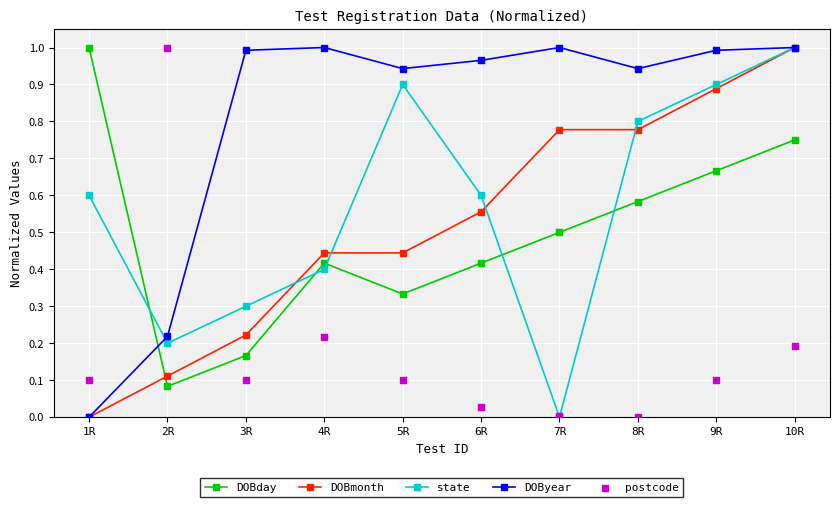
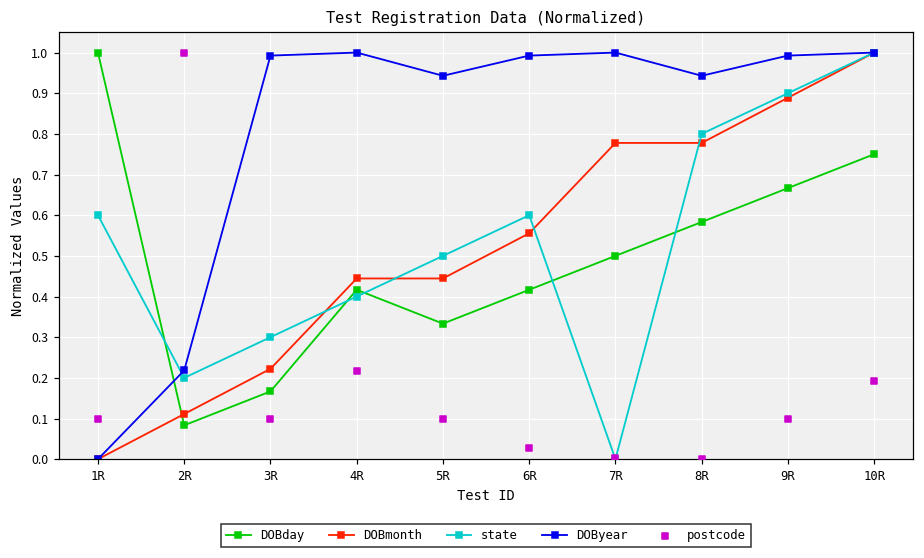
  {
    "DOBday": {
      "1R": 1.00,
      "2R": 0.08,
      "3R": 0.17,
      "4R": 0.42,
      "5R": 0.33,
      "6R": 0.42,
      "7R": 0.50,
      "8R": 0.58,
      "9R": 0.67,
      "10R": 0.75
    },
    "DOBmonth": {
      "2R": 0.11,
      "3R": 0.22,
      "4R": 0.44,
      "5R": 0.44,
      "6R": 0.56,
      "7R": 0.78,
      "8R": 0.78,
      "9R": 0.89
    },
    "state": {
      "1R": 0.60,
      "2R": 0.20,
      "3R": 0.30,
      "4R": 0.40,
-     "5R": 0.90,
+     "5R": 0.50,
      "6R": 0.60,
      "8R": 0.80,
      "9R": 0.90
    },
    "DOByear": {
      "2R": 0.22,
      "3R": 0.99,
      "4R": 1.00,
      "5R": 0.94,
-     "6R": 0.97,
+     "6R": 0.99,
      "7R": 1.00,
      "8R": 0.94,
      "9R": 0.99
    }
  }
